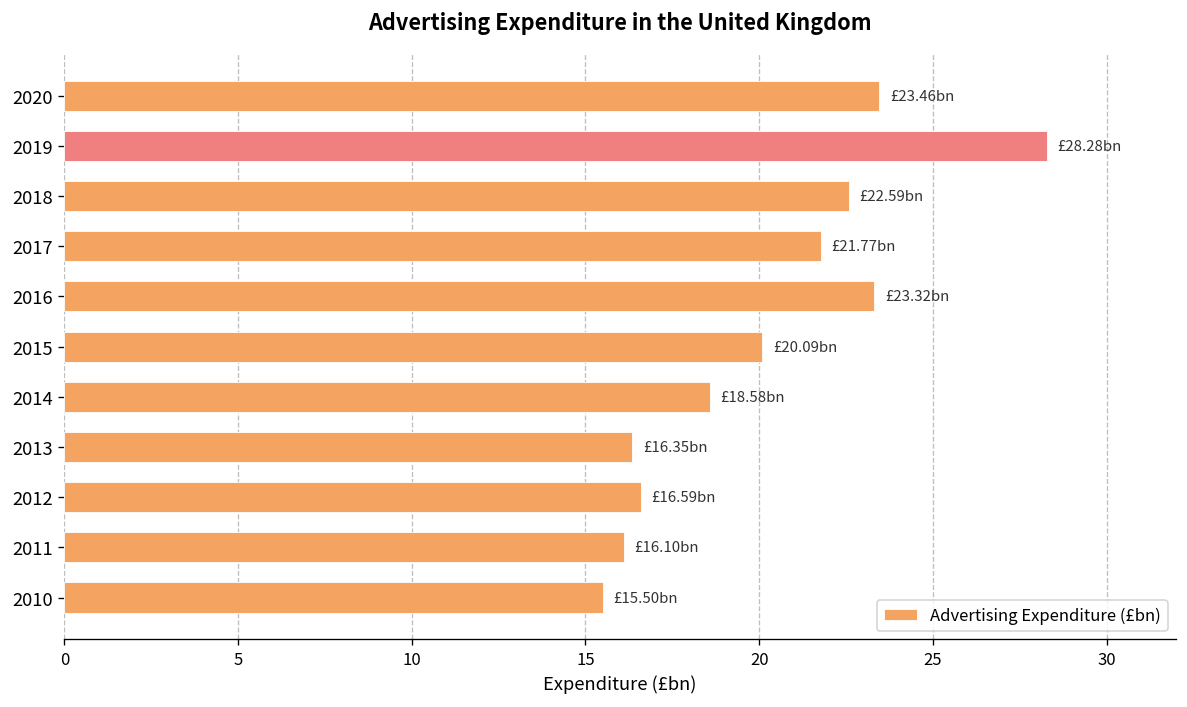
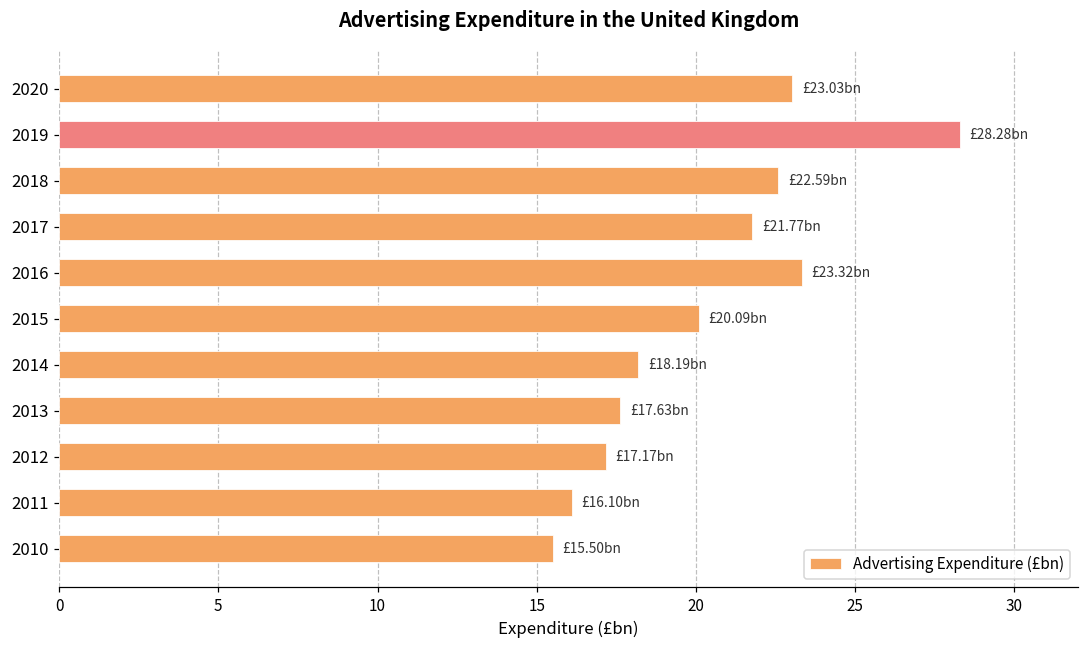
  {
-   "2020": "£23.46",
+   "2020": "£23.03",
    "2019": "£28.28",
    "2018": "£22.59",
    "2017": "£21.77",
    "2016": "£23.32",
    "2015": "£20.09",
-   "2014": "£18.58",
-   "2013": "£16.35",
-   "2012": "£16.59",
+   "2014": "£18.19",
+   "2013": "£17.63",
+   "2012": "£17.17",
    "2011": "£16.10",
    "2010": "£15.50"
  }
